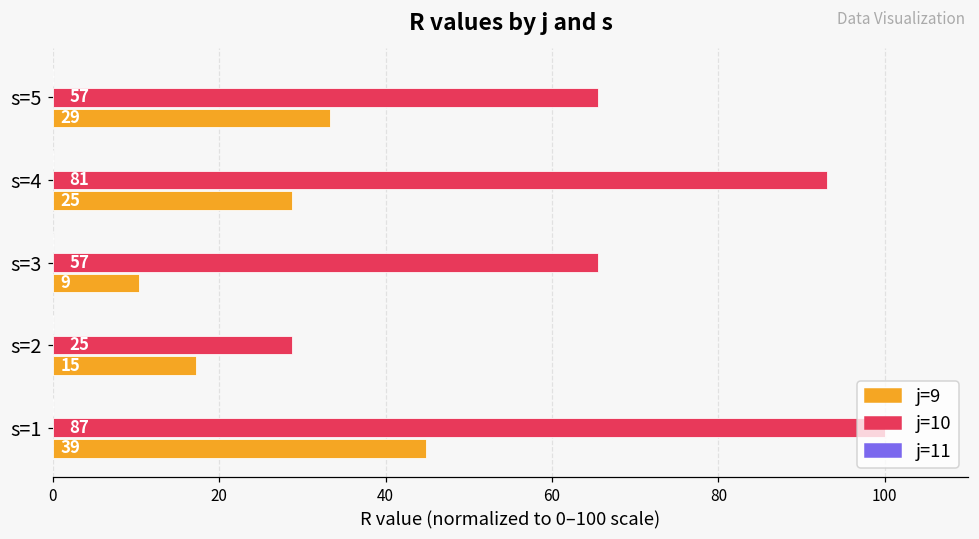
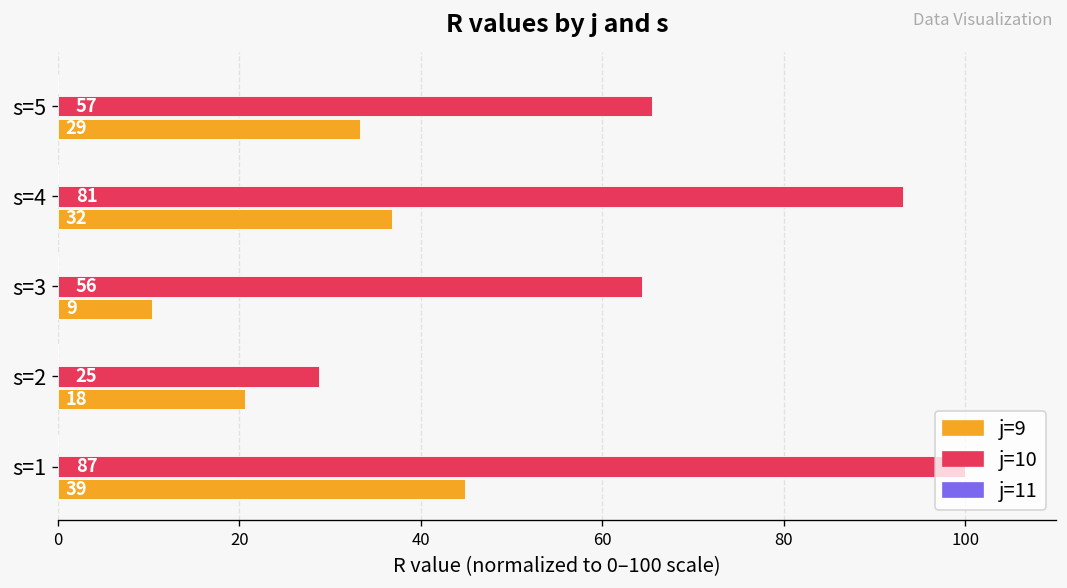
  {
    "j=9": {
-     "s=4": 25,
-     "s=2": 15
+     "s=4": 32,
+     "s=2": 18
    },
    "j=10": {
-     "s=3": 57
+     "s=3": 56
    },
    "j=11": {
      "s=5": 0,
      "s=4": 0,
      "s=3": 0,
      "s=2": 0,
      "s=1": 0
    }
  }
